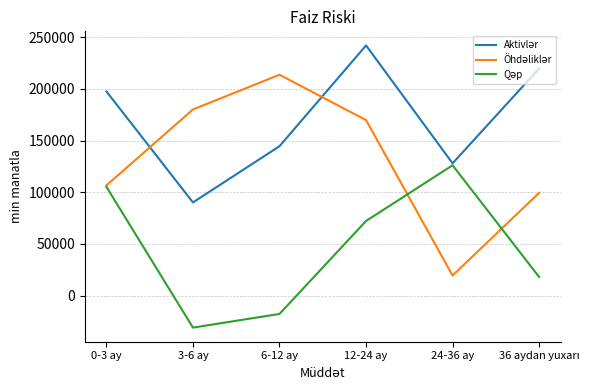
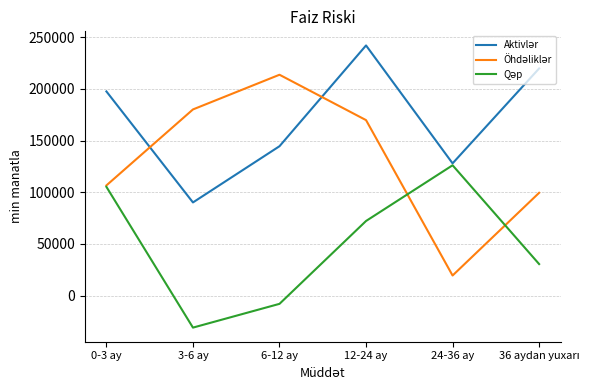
  {
    "Aktivlər": {
      "0-3 ay": 198000,
      "3-6 ay": 90000,
      "6-12 ay": 145000,
      "12-24 ay": 242000
    },
    "Öhdəliklər": {
      "3-6 ay": 180000,
      "6-12 ay": 214000,
      "12-24 ay": 170000,
      "24-36 ay": 19000,
      "36 aydan yuxarı": 100000
    },
    "Qəp": {
      "3-6 ay": -31000,
-     "6-12 ay": -18000,
+     "6-12 ay": -8000,
      "12-24 ay": 72000,
-     "36 aydan yuxarı": 18000
+     "36 aydan yuxarı": 31000
    }
  }
